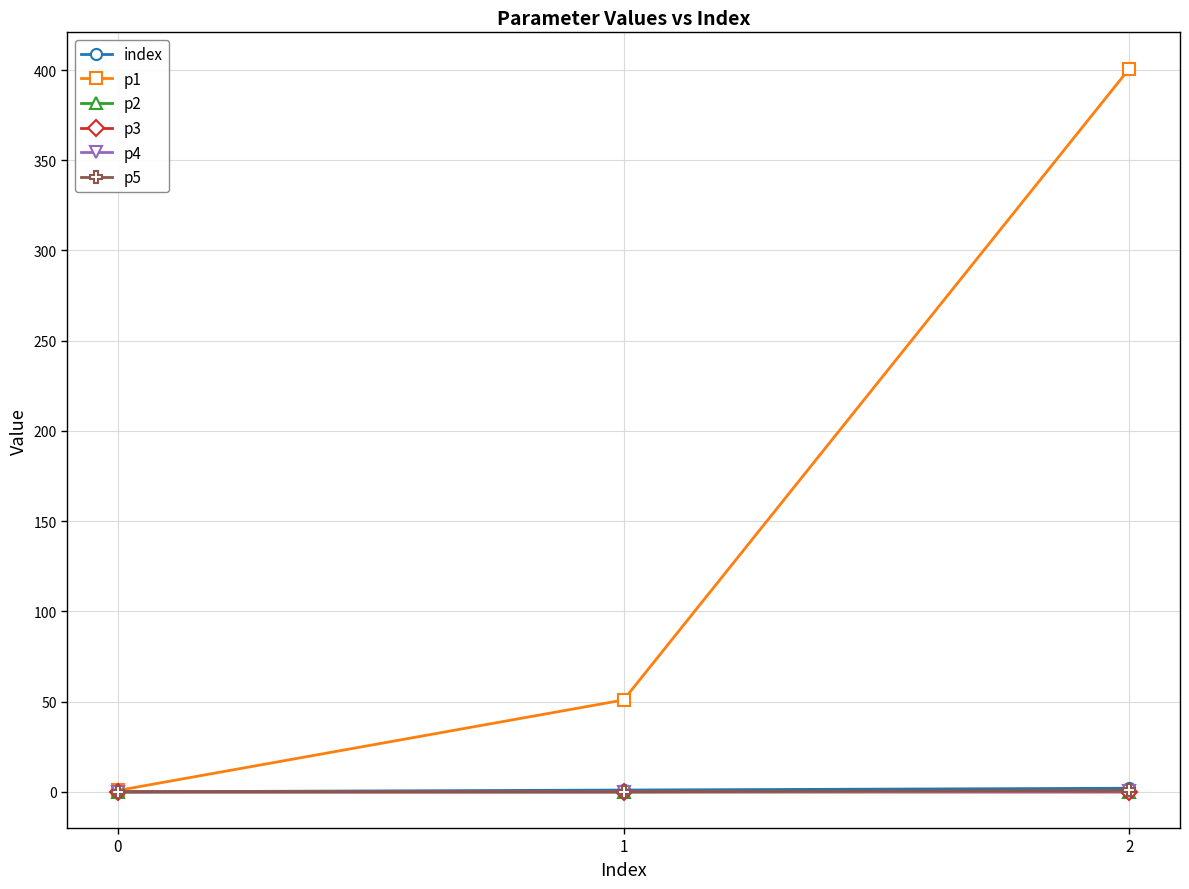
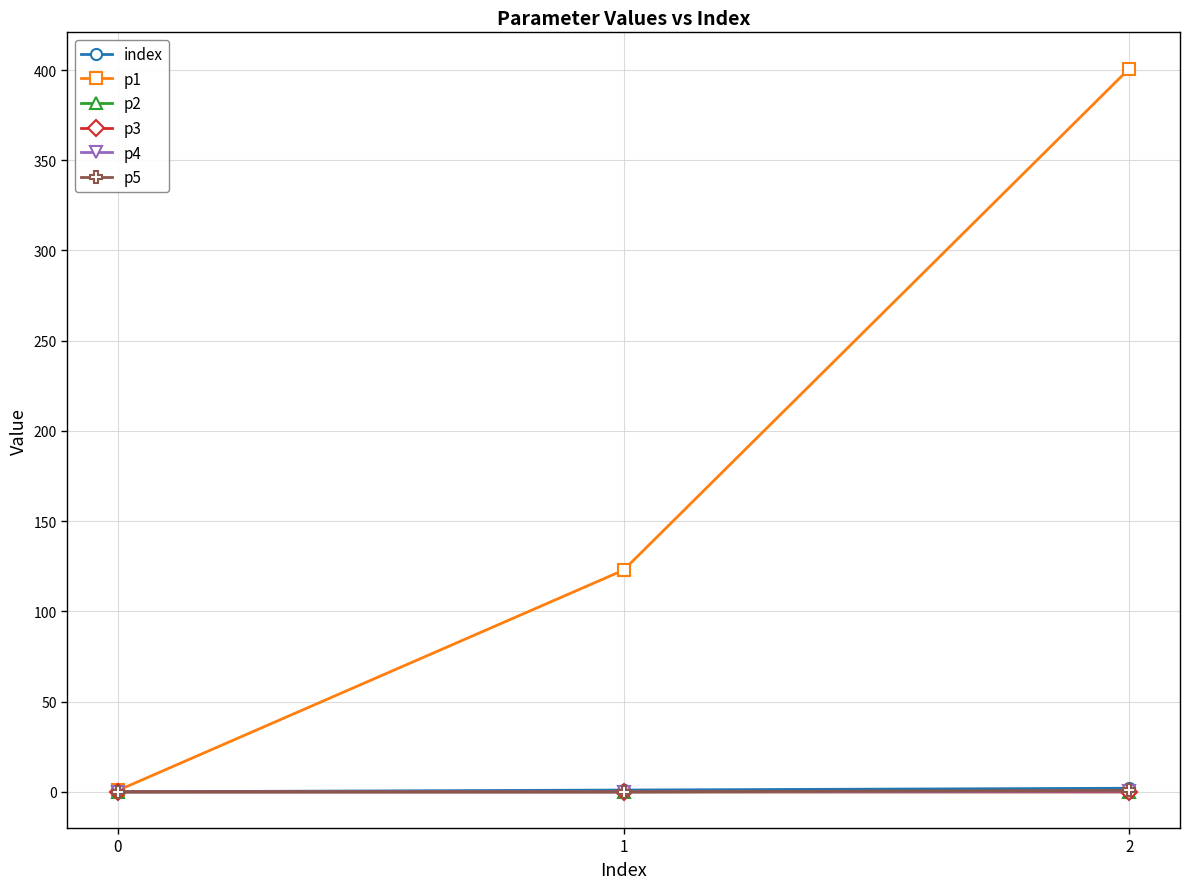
  {
    "p1": {
-     "1": 51,
+     "1": 123,
      "2": 401
    }
  }
